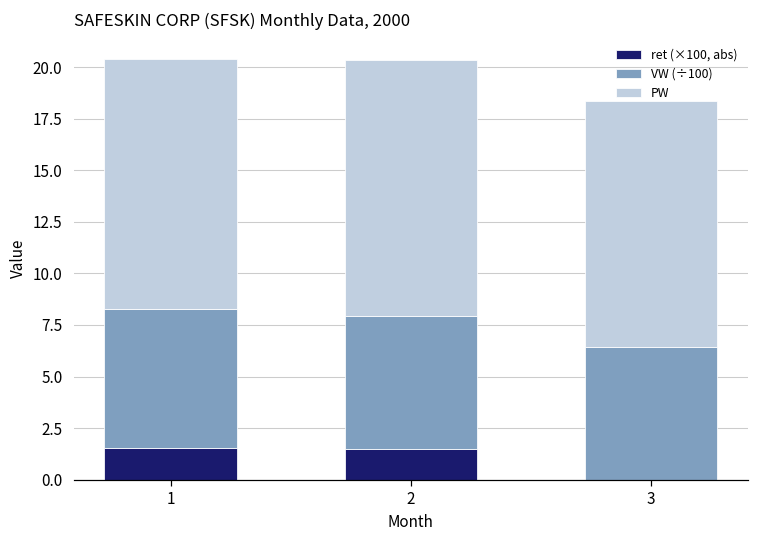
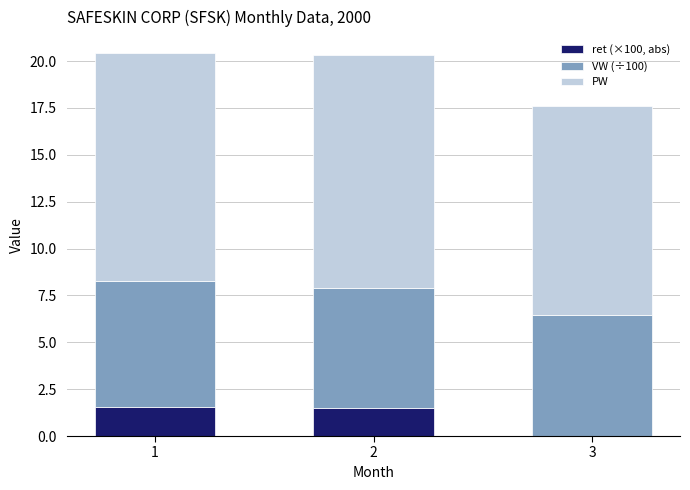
  {
    "ret (×100, abs)": {
      "1": 1.5,
      "2": 1.5,
      "3": 0.0
    },
    "VW (÷100)": {
      "1": 6.7,
      "2": 6.4,
      "3": 6.4
    },
    "PW": {
      "1": 12.1,
      "2": 12.4,
-     "3": 11.9
+     "3": 11.2
    }
  }
